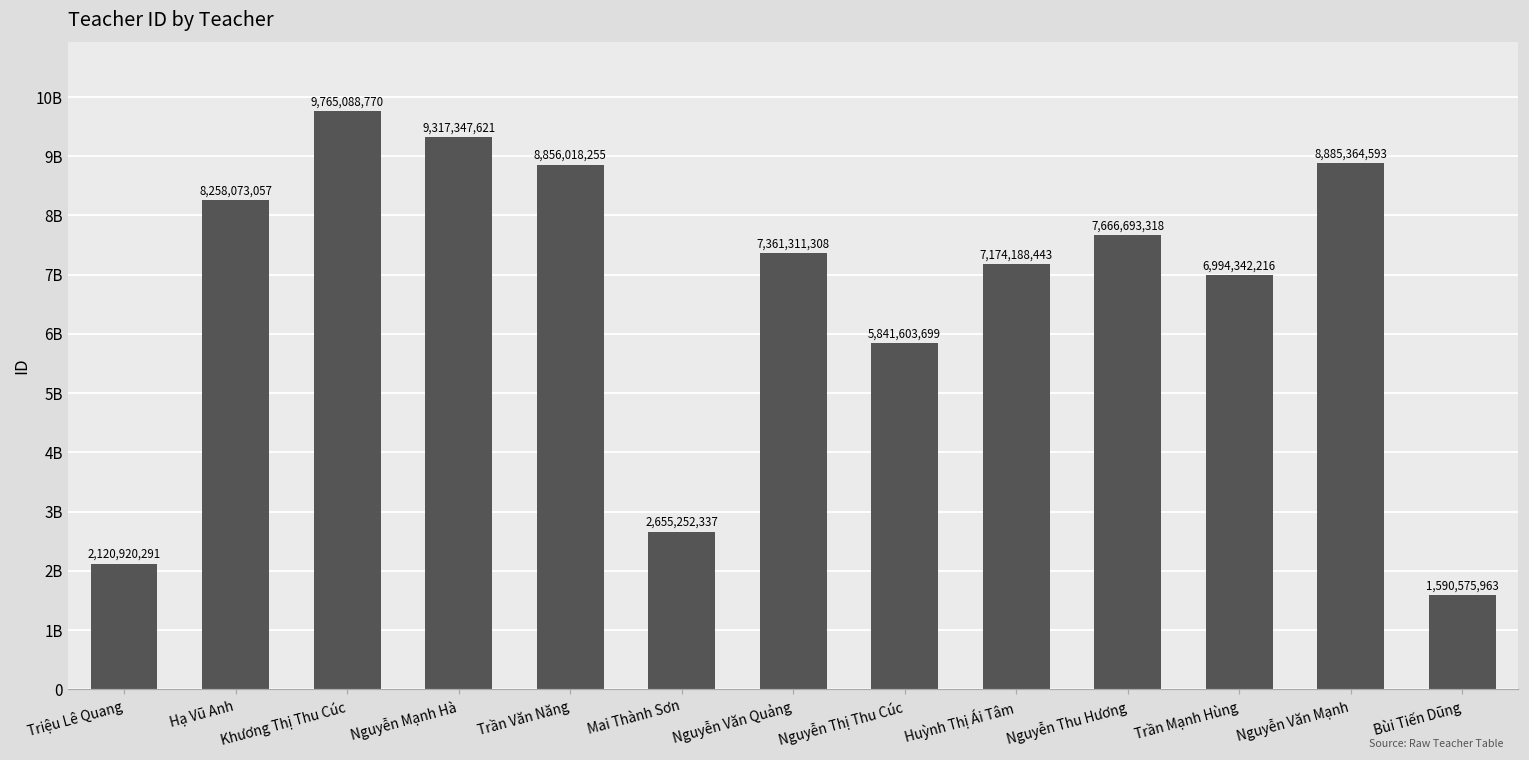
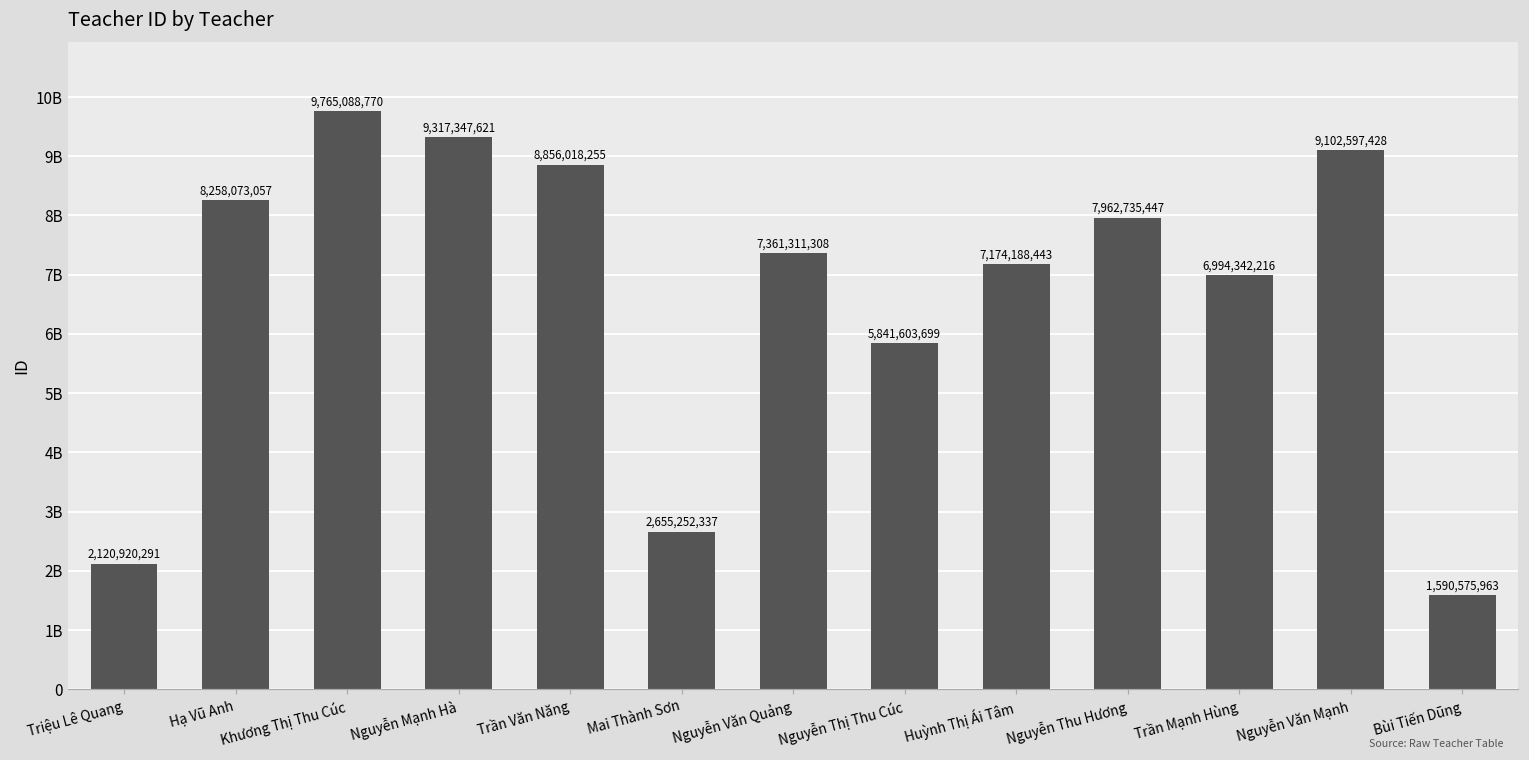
  {
    "Triệu Lê Quang": "2,120,920,291",
    "Hạ Vũ Anh": "8,258,073,057",
    "Khương Thị Thu Cúc": "9,765,088,770",
    "Nguyễn Mạnh Hà": "9,317,347,621",
    "Trần Văn Năng": "8,856,018,255",
    "Mai Thành Sơn": "2,655,252,337",
    "Nguyễn Văn Quảng": "7,361,311,308",
    "Nguyễn Thị Thu Cúc": "5,841,603,699",
    "Huỳnh Thị Ái Tâm": "7,174,188,443",
-   "Nguyễn Thu Hương": "7,666,693,318",
+   "Nguyễn Thu Hương": "7,962,735,447",
    "Trần Mạnh Hùng": "6,994,342,216",
-   "Nguyễn Văn Mạnh": "8,885,364,593",
+   "Nguyễn Văn Mạnh": "9,102,597,428",
    "Bùi Tiến Dũng": "1,590,575,963"
  }
